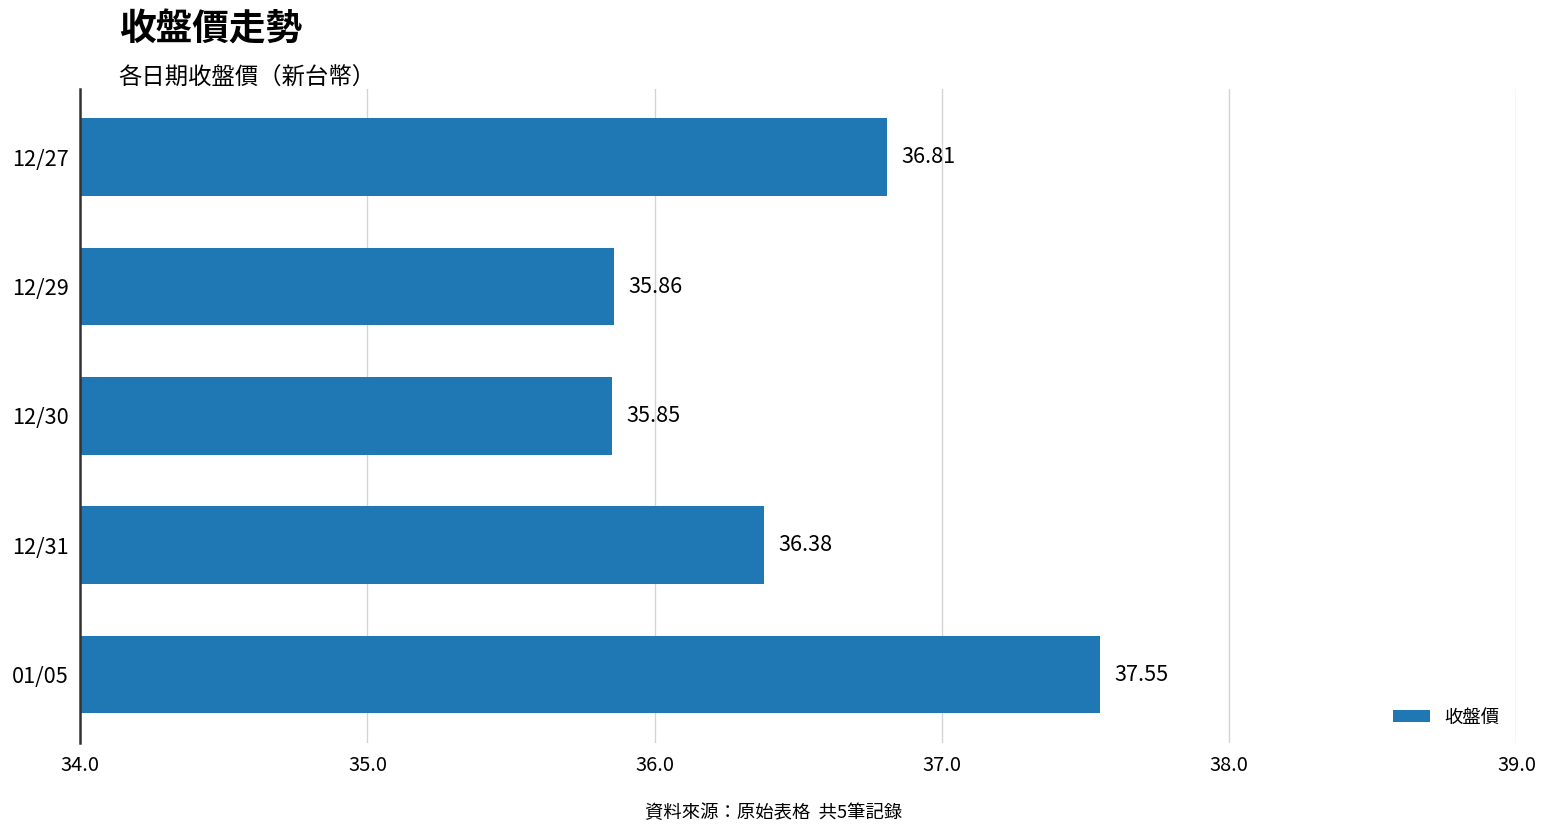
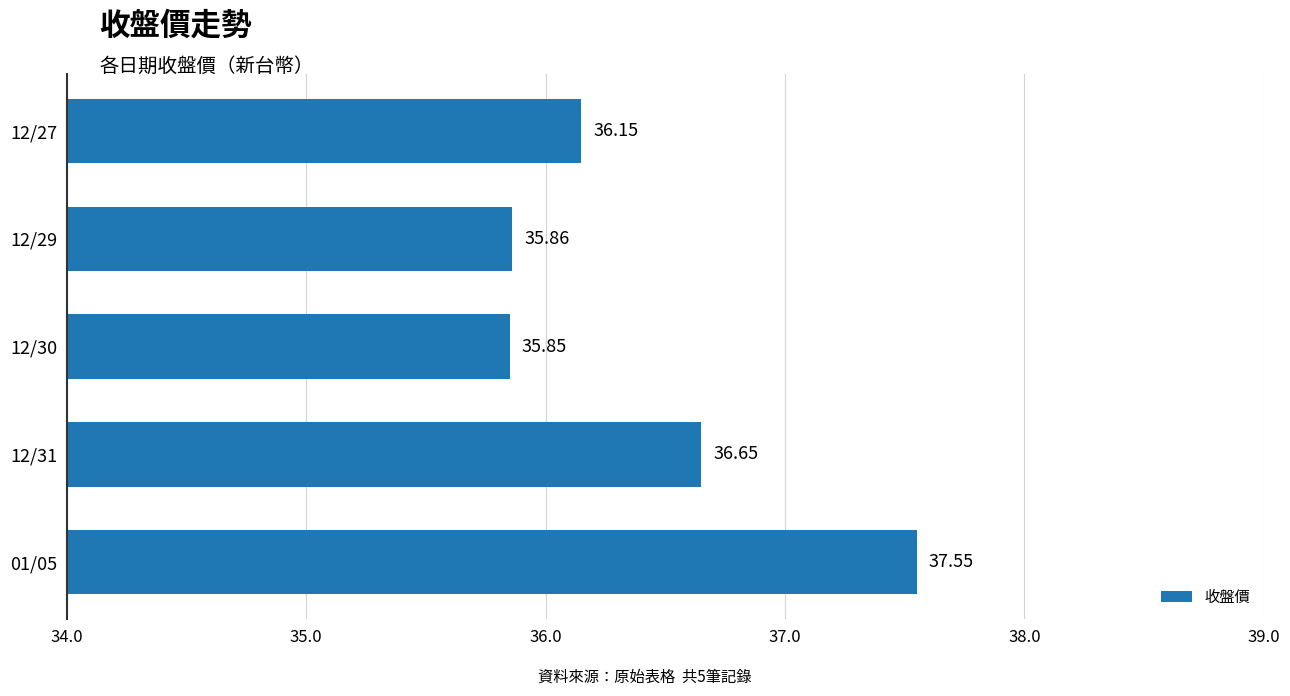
  {
-   "12/27": 36.81,
+   "12/27": 36.15,
    "12/29": 35.86,
    "12/30": 35.85,
-   "12/31": 36.38,
+   "12/31": 36.65,
    "01/05": 37.55
  }
